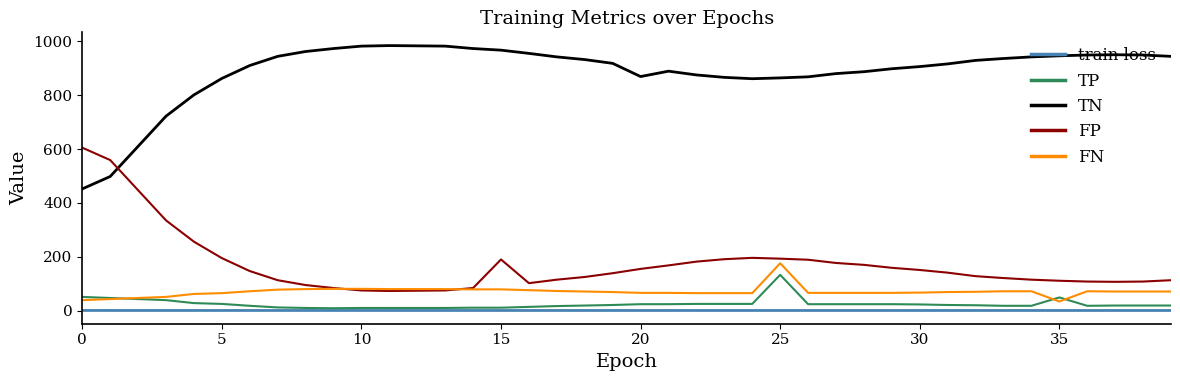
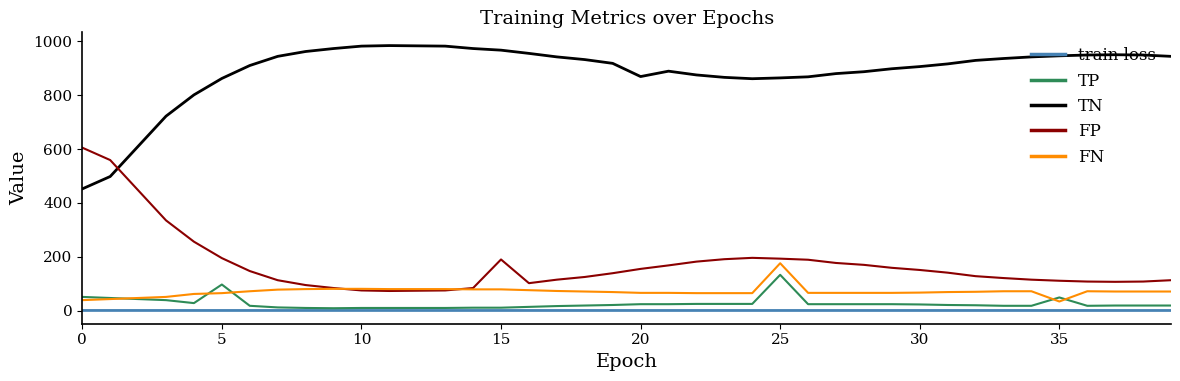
  {
    "train loss": {
      "0": 0,
      "5": 0,
      "15": 0,
      "20": 0,
      "25": 0,
      "30": 0,
      "35": 0
    },
    "TP": {
      "0": 50,
-     "5": 30,
+     "5": 100,
      "15": 10,
      "20": 20,
      "25": 130,
      "30": 20,
      "35": 50
    },
    "TN": {
      "0": 450,
      "5": 860,
      "10": 980,
      "15": 970,
      "20": 870,
      "25": 860,
      "30": 910,
      "35": 950
    },
    "FP": {
      "0": 610,
      "5": 200,
      "15": 190,
      "20": 160,
      "25": 190,
      "30": 150,
      "35": 110
    },
    "FN": {
      "0": 40,
      "5": 70,
      "15": 80,
      "20": 70,
      "25": 180,
      "30": 70,
      "35": 30
    }
  }
